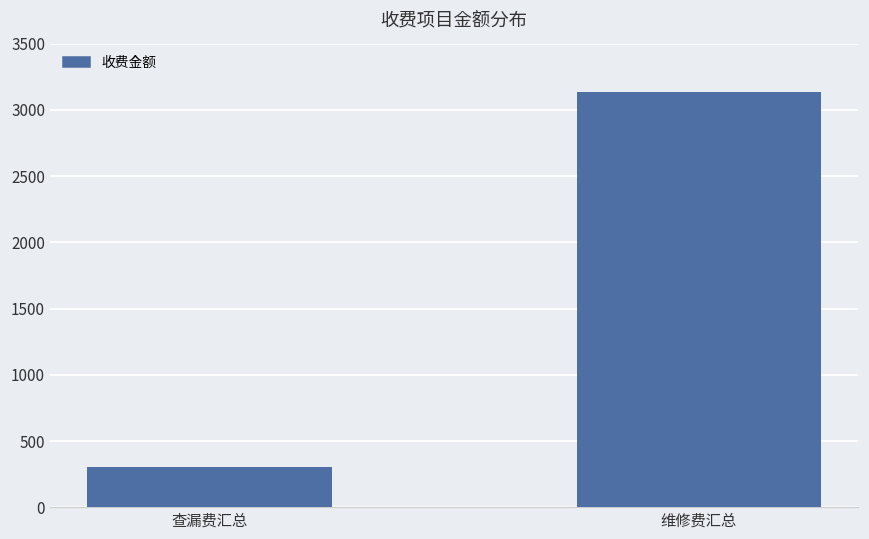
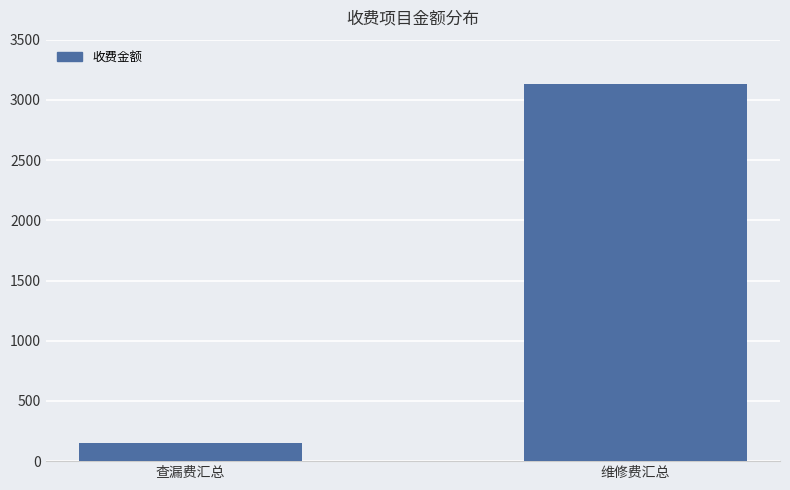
  {
-   "查漏费汇总": 300,
+   "查漏费汇总": 150,
    "维修费汇总": 3130
  }
